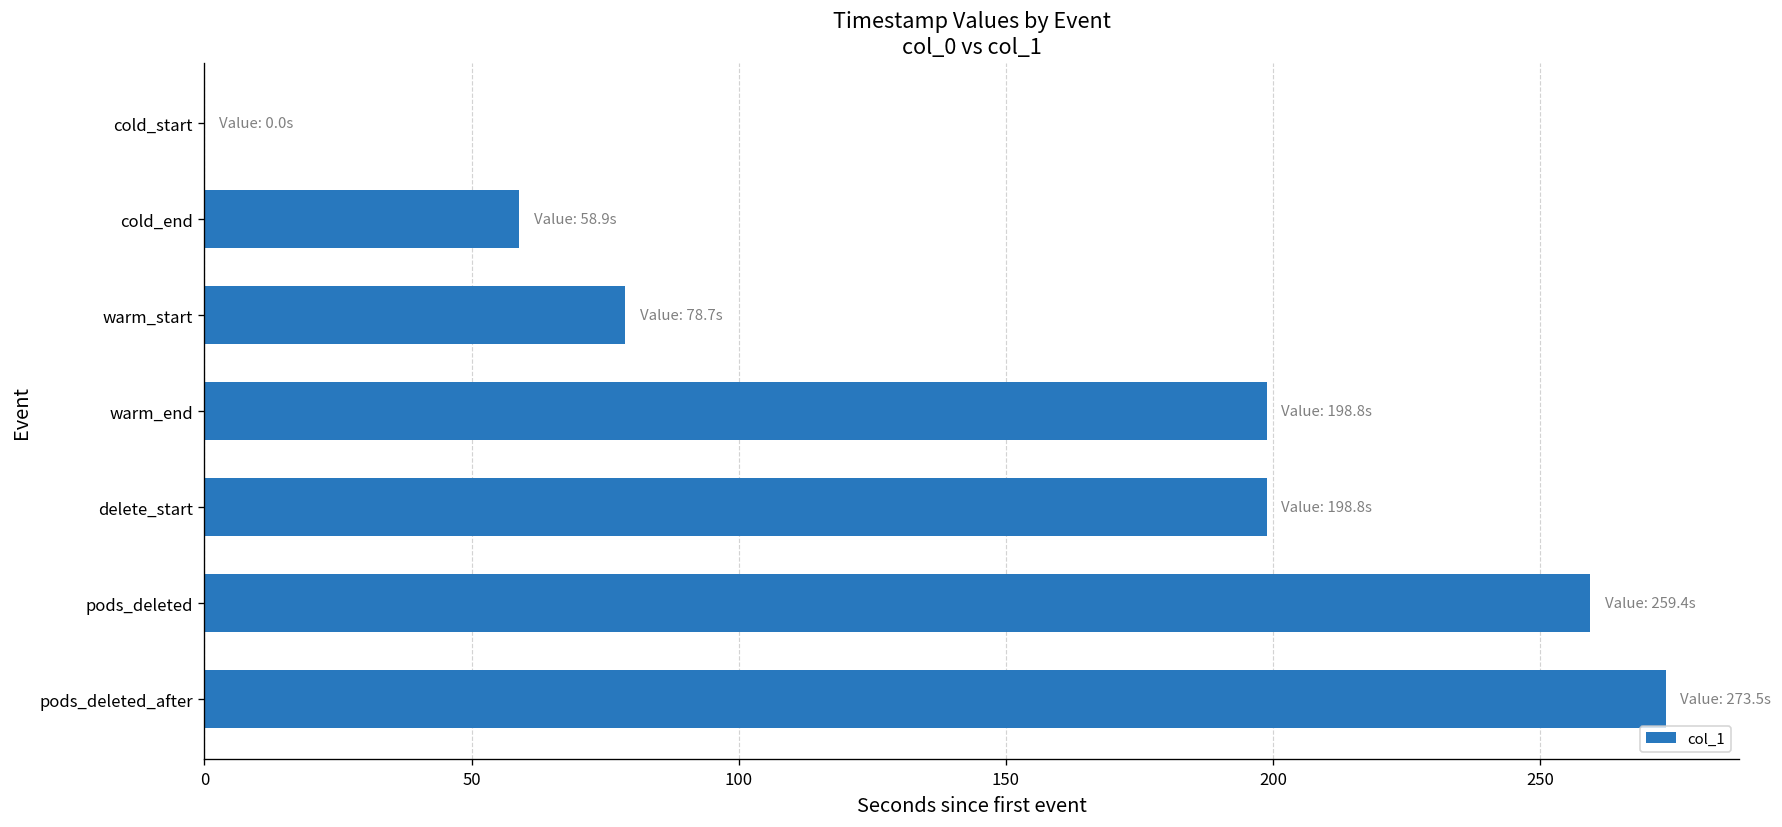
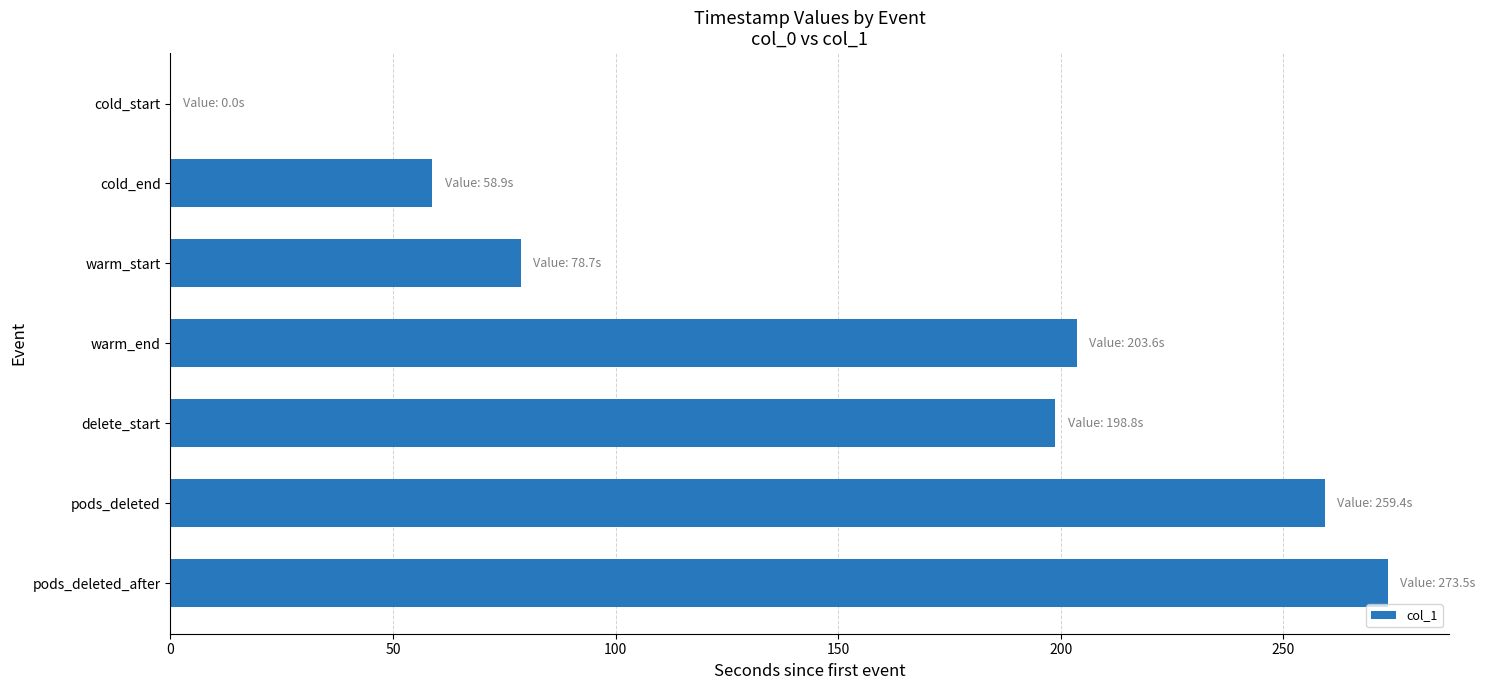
  {
    "cold_start": "0.0s",
    "cold_end": "58.9s",
    "warm_start": "78.7s",
-   "warm_end": "198.8s",
+   "warm_end": "203.6s",
    "delete_start": "198.8s",
    "pods_deleted": "259.4s",
    "pods_deleted_after": "273.5s"
  }
